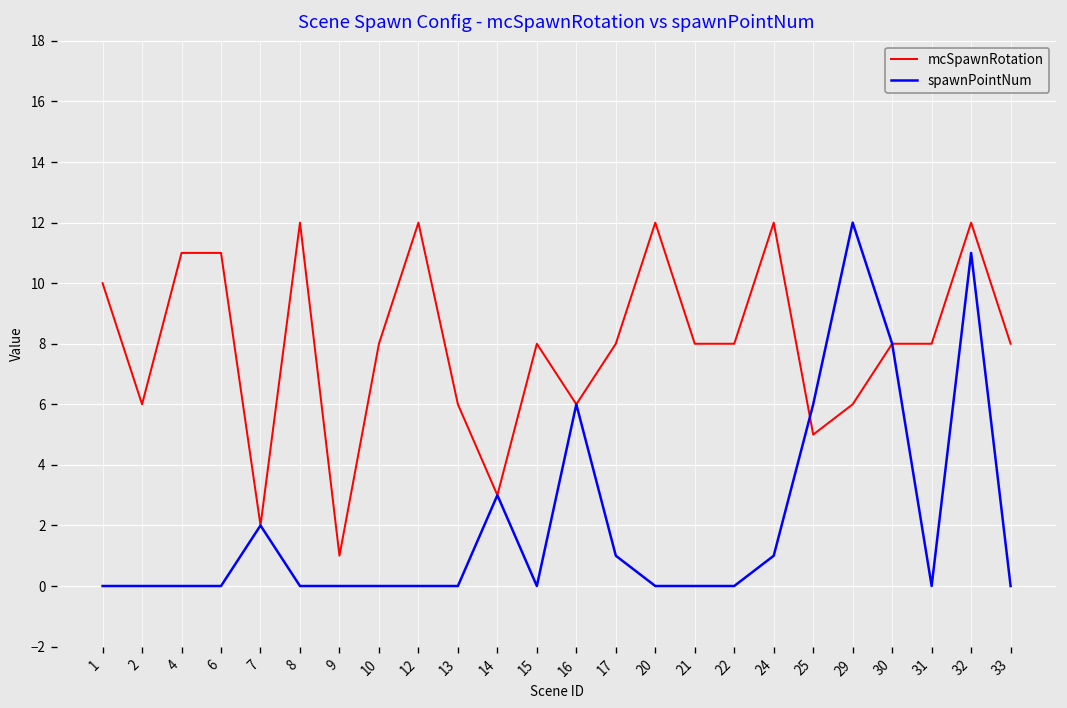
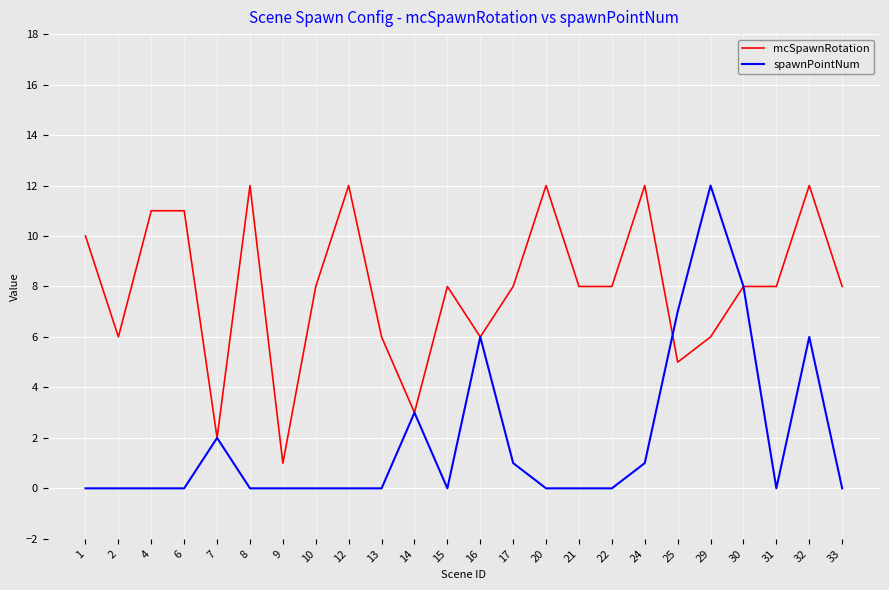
  {
    "mcSpawnRotation": {
      "1": 10,
      "2": 6,
      "4": 11,
      "6": 11,
      "8": 12,
      "9": 1,
      "10": 8,
      "12": 12,
      "13": 6,
      "15": 8,
      "17": 8,
      "20": 12,
      "21": 8,
      "22": 8,
      "24": 12,
      "25": 5,
      "29": 6,
      "31": 8,
      "32": 12,
      "33": 8
    },
    "spawnPointNum": {
      "1": 0,
      "2": 0,
      "4": 0,
      "6": 0,
      "8": 0,
      "9": 0,
      "10": 0,
      "12": 0,
      "13": 0,
      "15": 0,
      "17": 1,
      "20": 0,
      "21": 0,
      "22": 0,
      "24": 1,
-     "25": 6,
+     "25": 7,
      "29": 12,
      "31": 0,
-     "32": 11,
+     "32": 6,
      "33": 0
    }
  }
